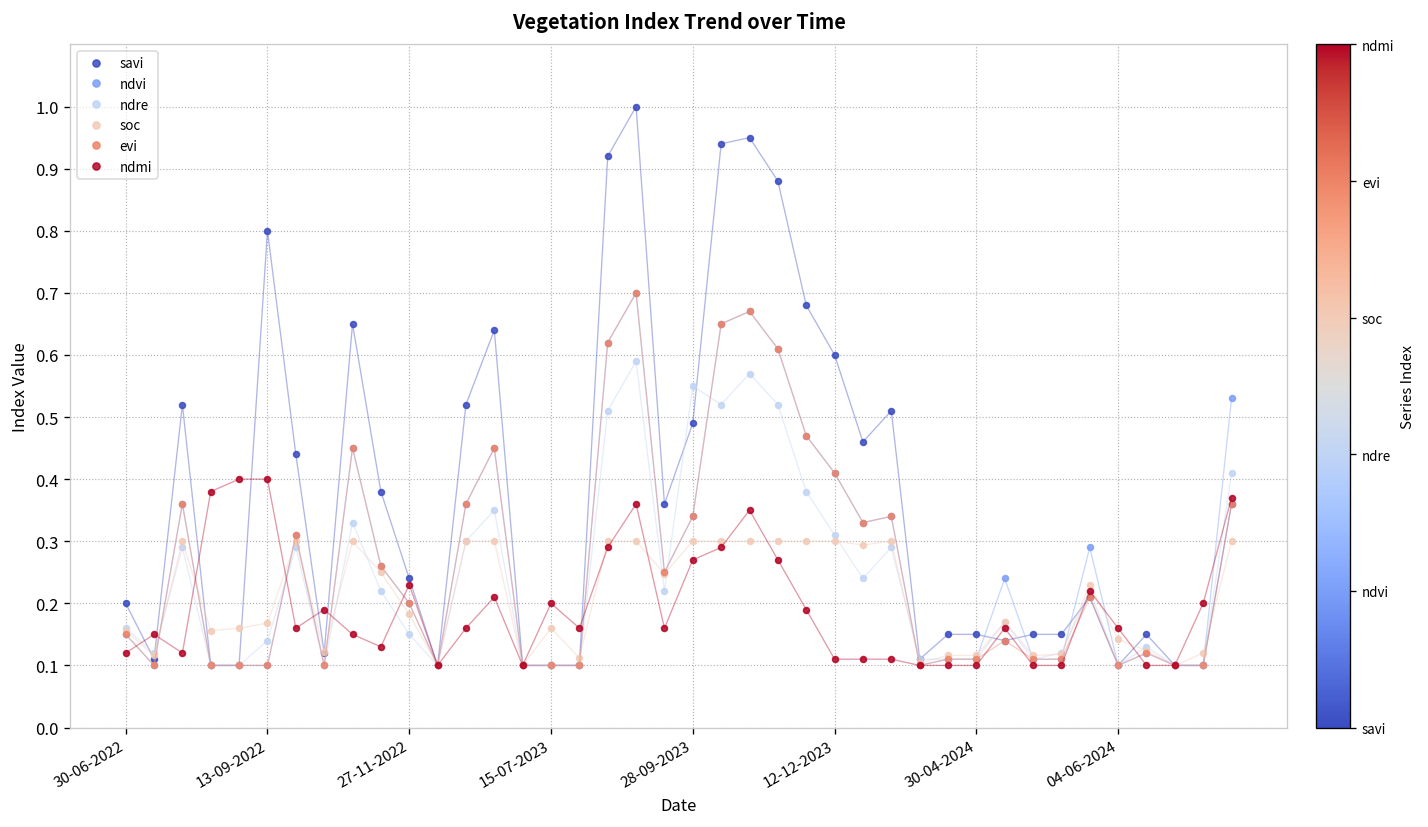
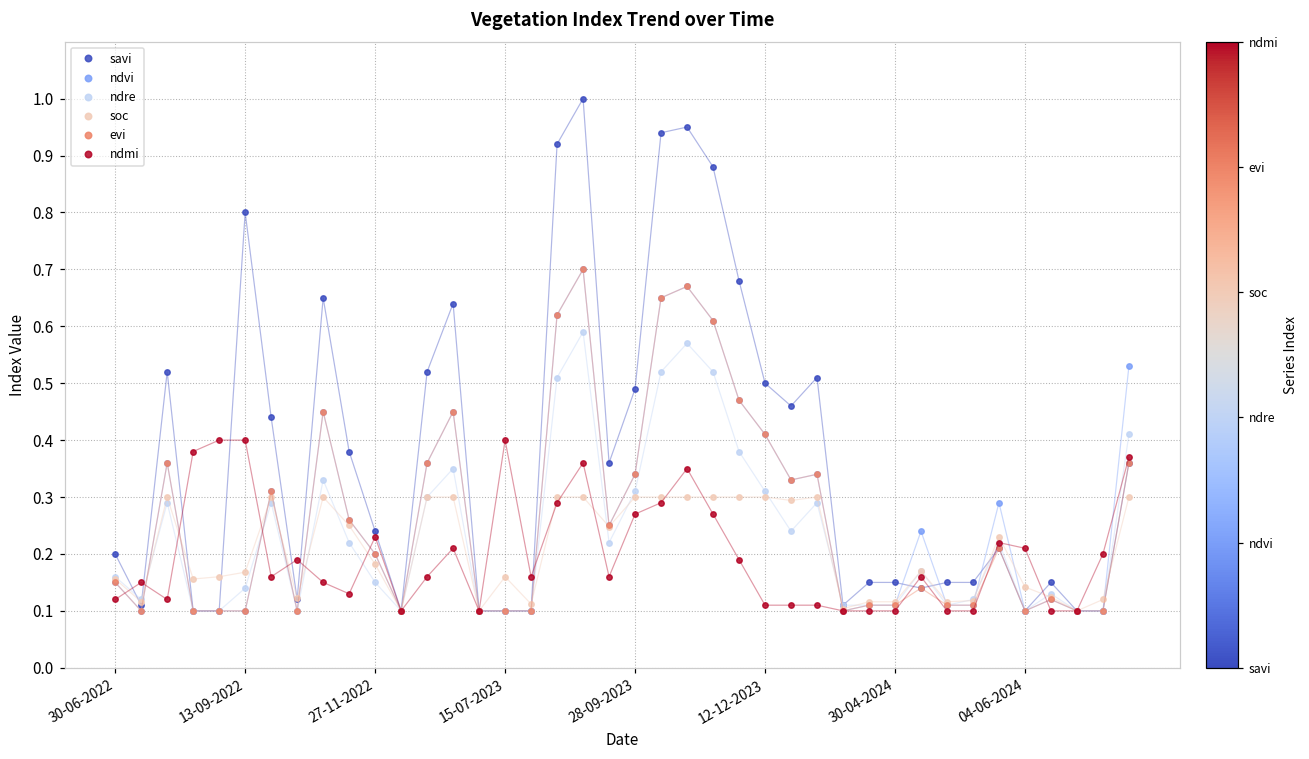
  {
    "savi": {
      "30-06-2022": 0.2,
      "13-09-2022": 0.8,
      "27-11-2022": 0.24,
      "28-09-2023": 0.49,
-     "12-12-2023": 0.6,
+     "12-12-2023": 0.5,
      "30-04-2024": 0.15
    },
    "ndre": {
      "13-09-2022": 0.14,
      "27-11-2022": 0.15,
-     "28-09-2023": 0.55,
+     "28-09-2023": 0.31,
      "12-12-2023": 0.31
    },
    "soc": {
      "13-09-2022": 0.17,
      "27-11-2022": 0.18,
      "15-07-2023": 0.16,
      "28-09-2023": 0.30,
      "12-12-2023": 0.30,
      "30-04-2024": 0.12,
      "04-06-2024": 0.14
    },
    "ndmi": {
      "30-06-2022": 0.12,
      "13-09-2022": 0.40,
      "27-11-2022": 0.23,
-     "15-07-2023": 0.2,
+     "15-07-2023": 0.4,
      "28-09-2023": 0.27,
      "12-12-2023": 0.11,
      "30-04-2024": 0.10,
-     "04-06-2024": 0.16
+     "04-06-2024": 0.21
    }
  }
